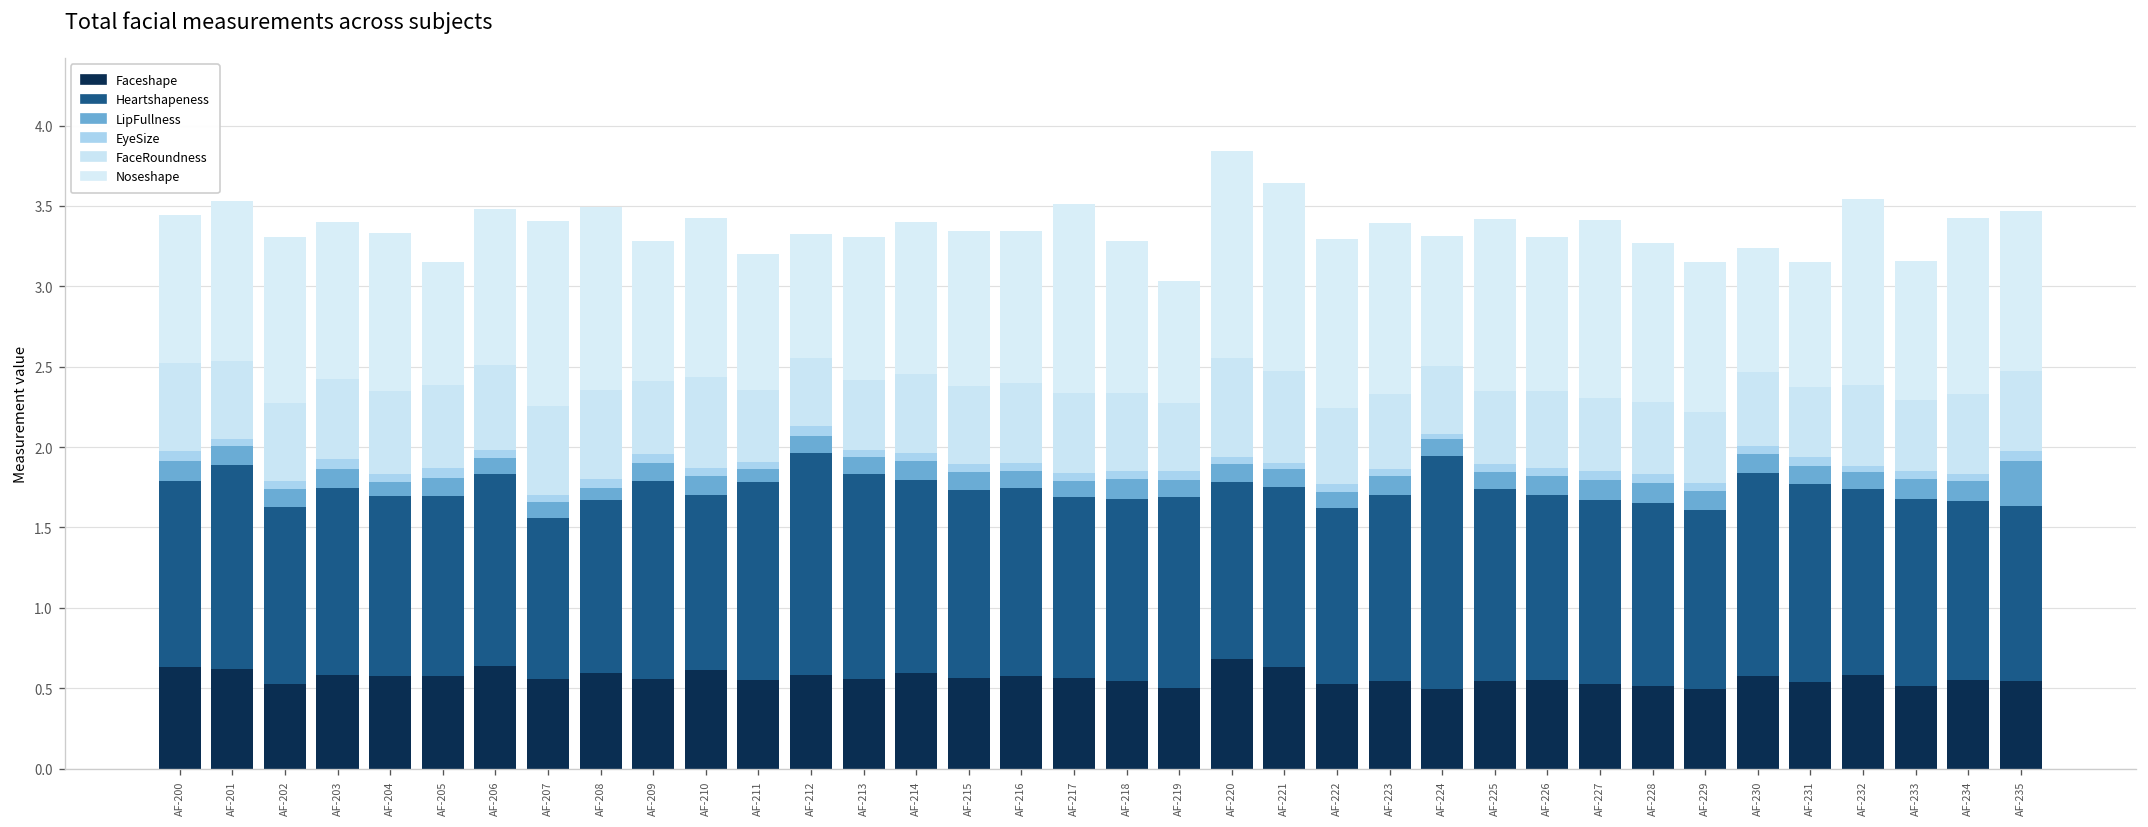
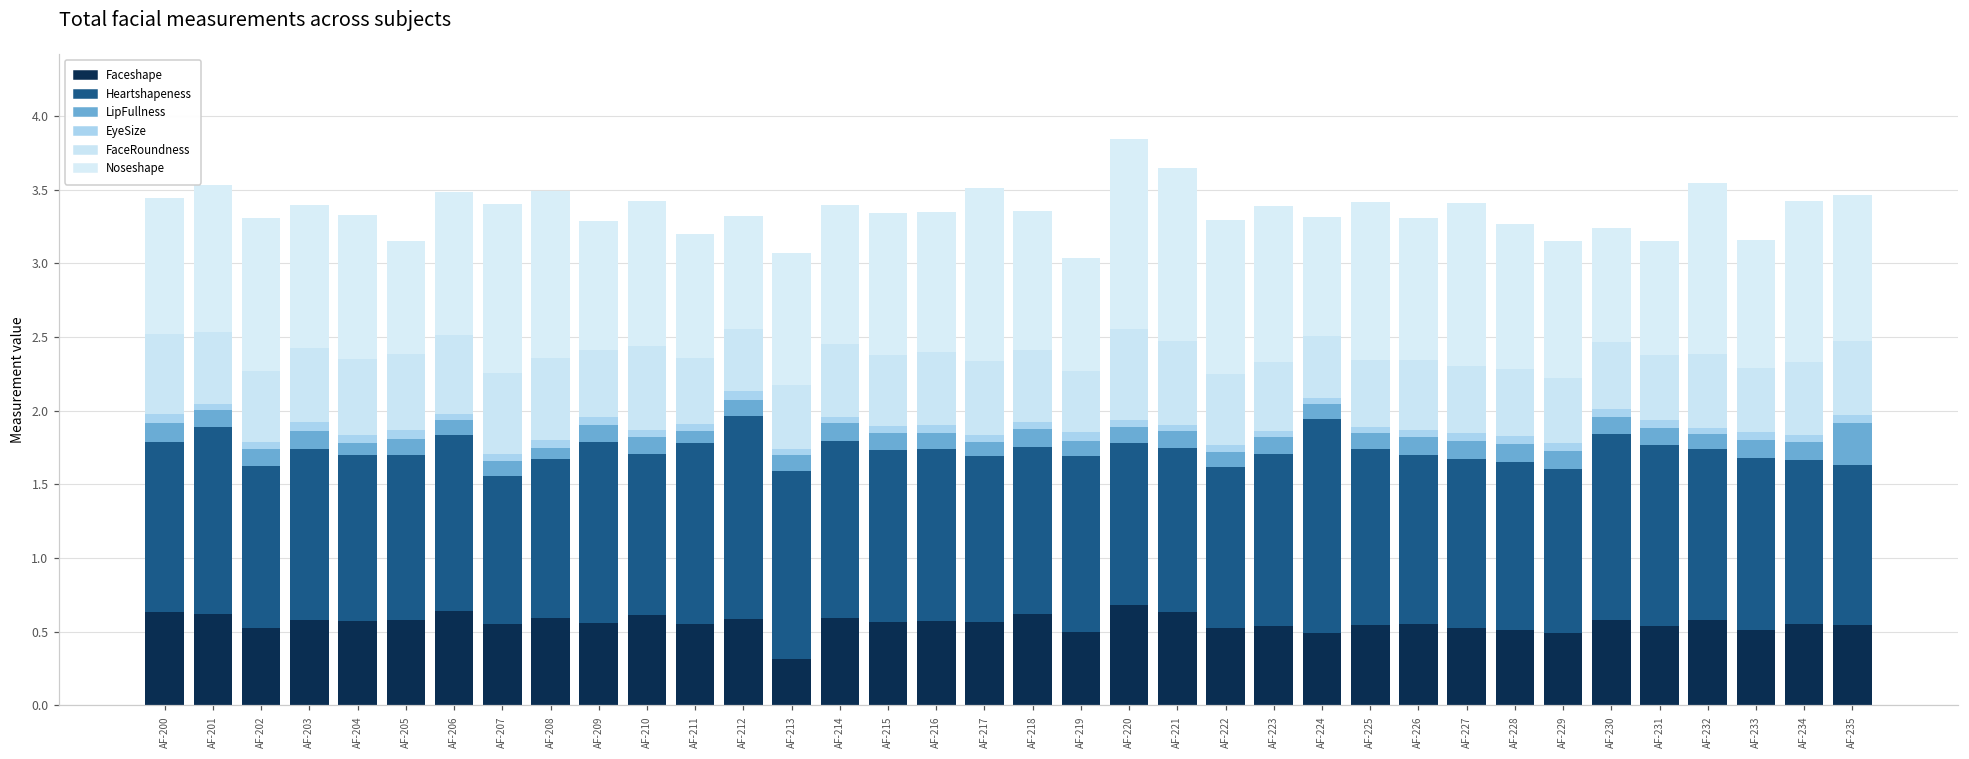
  {
    "Faceshape": {
      "AF-200": 0.63,
      "AF-201": 0.62,
      "AF-202": 0.53,
      "AF-203": 0.58,
      "AF-204": 0.58,
      "AF-205": 0.58,
      "AF-206": 0.64,
      "AF-207": 0.56,
      "AF-208": 0.59,
      "AF-209": 0.56,
      "AF-210": 0.61,
      "AF-211": 0.55,
      "AF-212": 0.58,
-     "AF-213": 0.56,
+     "AF-213": 0.32,
      "AF-214": 0.59,
      "AF-215": 0.56,
      "AF-216": 0.58,
      "AF-217": 0.56,
-     "AF-218": 0.55,
+     "AF-218": 0.62,
      "AF-219": 0.50,
      "AF-220": 0.68,
      "AF-221": 0.63,
      "AF-222": 0.52,
      "AF-223": 0.54,
      "AF-224": 0.49,
      "AF-225": 0.54,
      "AF-226": 0.55,
      "AF-227": 0.52,
      "AF-228": 0.51,
      "AF-229": 0.49,
      "AF-230": 0.58,
      "AF-231": 0.54,
      "AF-232": 0.58,
      "AF-233": 0.51,
      "AF-234": 0.55,
      "AF-235": 0.54
    },
    "Heartshapeness": {
      "AF-200": 1.16,
      "AF-201": 1.27,
      "AF-202": 1.10,
      "AF-203": 1.16,
      "AF-204": 1.12,
      "AF-205": 1.12,
      "AF-206": 1.19,
      "AF-207": 1.00,
      "AF-208": 1.08,
      "AF-209": 1.23,
      "AF-210": 1.09,
      "AF-211": 1.23,
      "AF-212": 1.38,
      "AF-213": 1.28,
      "AF-214": 1.20,
      "AF-215": 1.17,
      "AF-216": 1.17,
      "AF-217": 1.13,
      "AF-218": 1.13,
      "AF-219": 1.19,
      "AF-220": 1.10,
      "AF-221": 1.12,
      "AF-222": 1.10,
      "AF-223": 1.16,
      "AF-224": 1.45,
      "AF-225": 1.20,
      "AF-226": 1.15,
      "AF-227": 1.15,
      "AF-228": 1.14,
      "AF-229": 1.11,
      "AF-230": 1.26,
      "AF-231": 1.23,
      "AF-232": 1.16,
      "AF-233": 1.17,
      "AF-234": 1.11,
      "AF-235": 1.09
    },
    "LipFullness": {
      "AF-200": 0.13,
      "AF-201": 0.12,
      "AF-202": 0.11,
      "AF-203": 0.12,
      "AF-204": 0.08,
      "AF-205": 0.11,
      "AF-206": 0.10,
      "AF-207": 0.10,
      "AF-208": 0.07,
      "AF-209": 0.11,
      "AF-210": 0.12,
      "AF-211": 0.08,
      "AF-212": 0.11,
      "AF-213": 0.11,
      "AF-214": 0.12,
      "AF-215": 0.11,
      "AF-216": 0.11,
      "AF-217": 0.10,
      "AF-218": 0.12,
      "AF-219": 0.11,
      "AF-220": 0.11,
      "AF-221": 0.11,
      "AF-222": 0.10,
      "AF-223": 0.11,
      "AF-224": 0.10,
      "AF-225": 0.11,
      "AF-226": 0.12,
      "AF-227": 0.12,
      "AF-228": 0.12,
      "AF-229": 0.12,
      "AF-230": 0.12,
      "AF-231": 0.11,
      "AF-232": 0.11,
      "AF-233": 0.12,
      "AF-234": 0.12,
      "AF-235": 0.28
    }
  }
